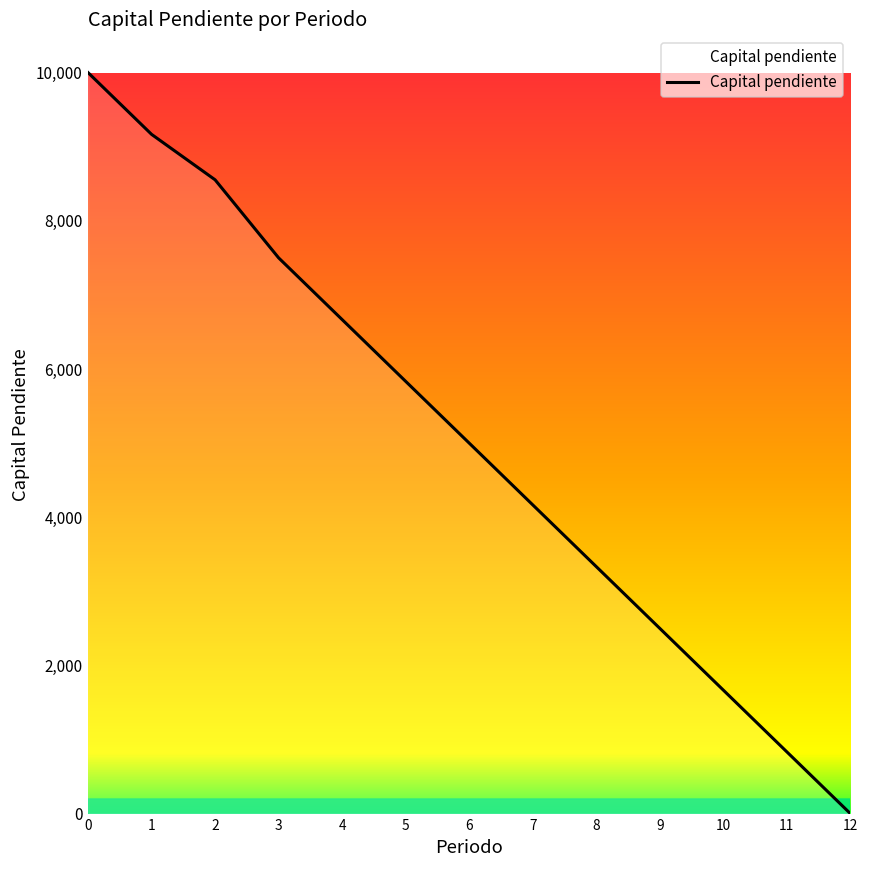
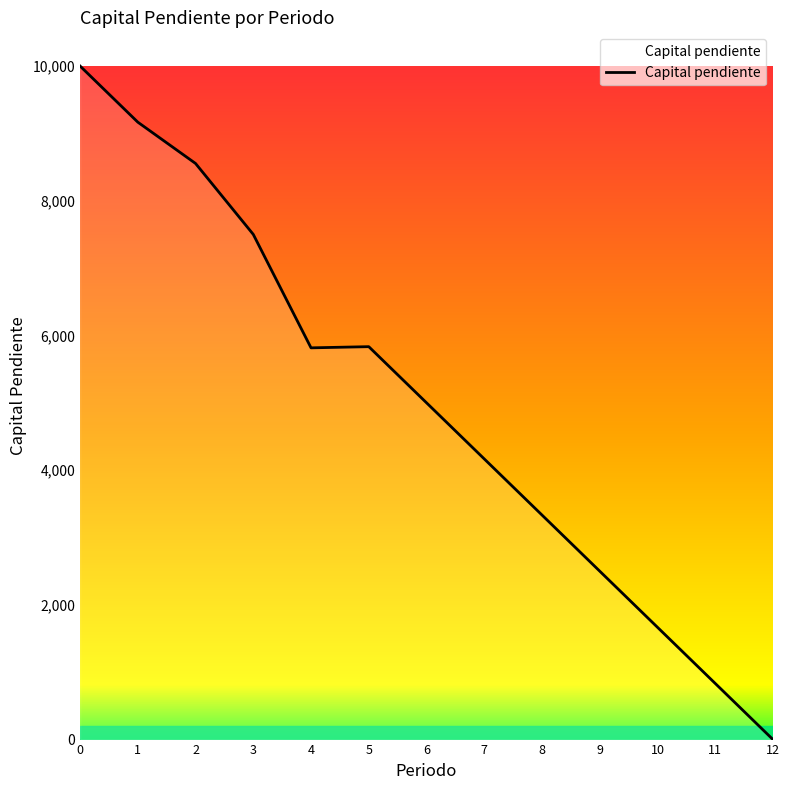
  {
    "0": "10,000",
    "1": "9,200",
    "2": "8,600",
    "3": "7,500",
-   "4": "6,700",
+   "4": "5,800",
    "5": "5,800",
    "6": "5,000",
    "7": "4,200",
    "8": "3,300",
    "9": "2,500",
    "10": "1,700",
    "11": "800"
  }
